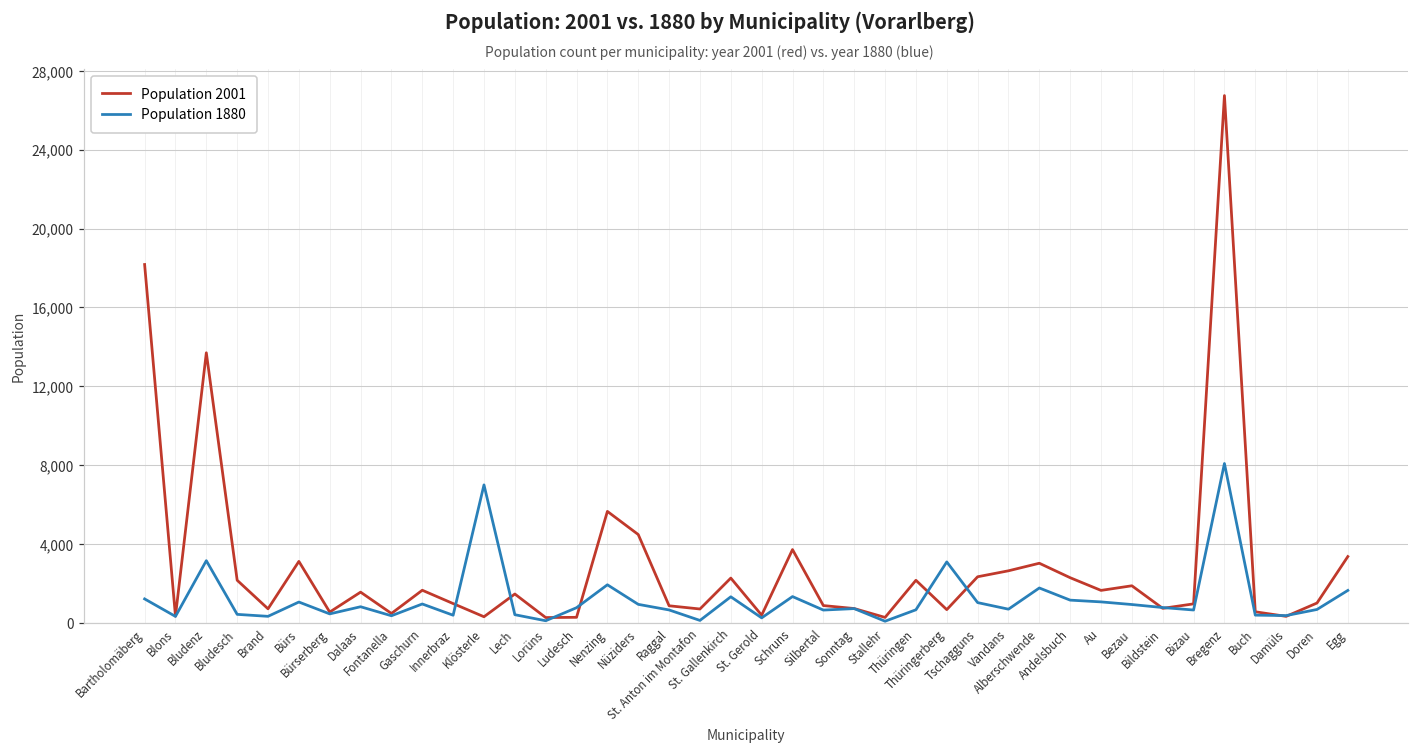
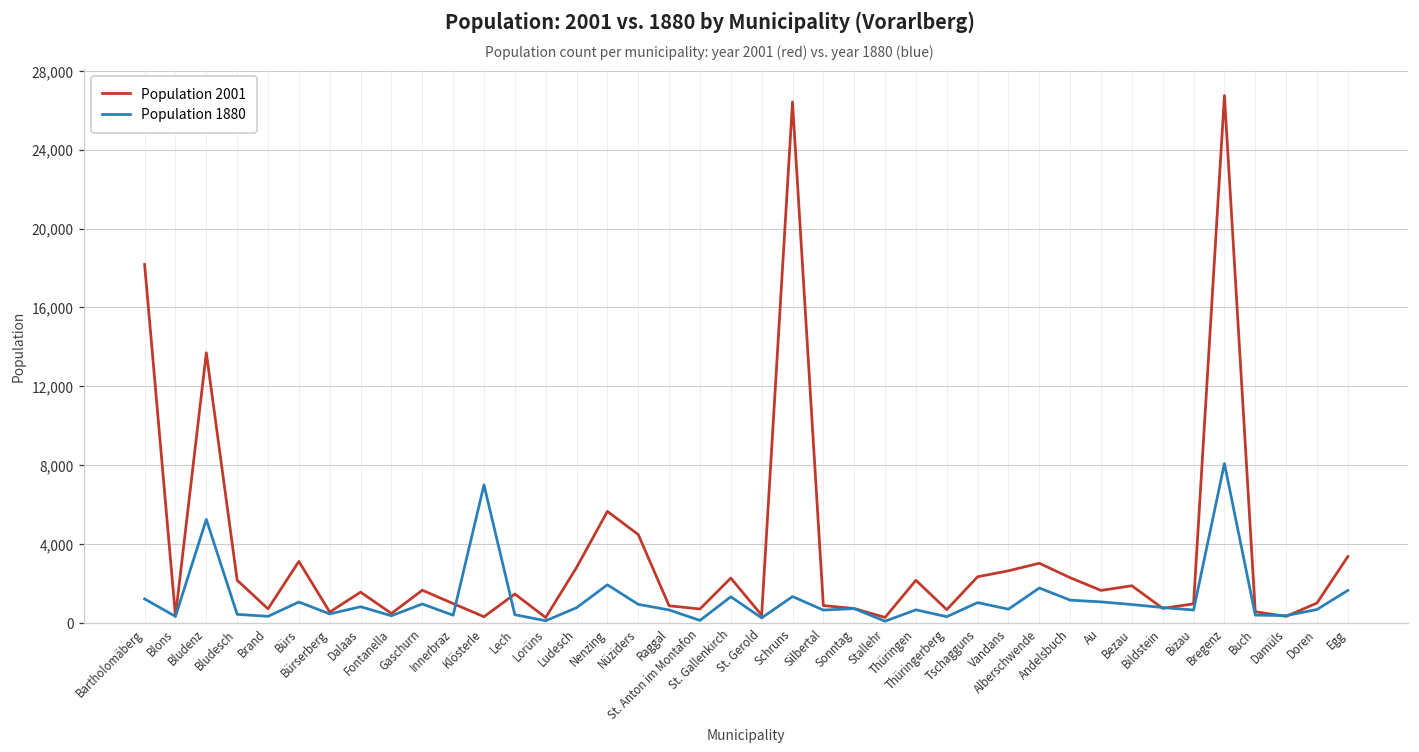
  {
    "Population 2001": {
      "Bartholomäberg": "18,200",
      "Bludenz": "13,700",
      "Bludesch": "2,200",
      "Brand": "700",
      "Bürs": "3,100",
      "Dalaas": "1,600",
      "Gaschurn": "1,700",
      "Innerbraz": "1,000",
      "Klösterle": "300",
      "Lech": "1,500",
      "Lorüns": "300",
-     "Ludesch": "300",
+     "Ludesch": "2,800",
      "Nenzing": "5,700",
      "Nüziders": "4,500",
      "Raggal": "900",
      "St. Anton im Montafon": "700",
      "St. Gallenkirch": "2,300",
-     "Schruns": "3,700",
+     "Schruns": "26,400",
      "Silbertal": "900",
      "Stallehr": "300",
      "Thüringen": "2,200",
      "Thüringerberg": "700",
      "Tschagguns": "2,300",
      "Vandans": "2,600",
      "Alberschwende": "3,000",
      "Andelsbuch": "2,300",
      "Au": "1,600",
      "Bezau": "1,900",
      "Bizau": "1,000",
      "Bregenz": "26,800",
      "Buch": "600",
      "Doren": "1,000",
      "Egg": "3,400"
    },
    "Population 1880": {
      "Bartholomäberg": "1,200",
-     "Bludenz": "3,200",
+     "Bludenz": "5,200",
      "Bludesch": "400",
      "Brand": "300",
      "Bürs": "1,100",
      "Dalaas": "800",
      "Gaschurn": "1,000",
      "Innerbraz": "400",
      "Klösterle": "7,000",
      "Lech": "400",
      "Lorüns": "100",
      "Ludesch": "800",
      "Nenzing": "1,900",
      "Nüziders": "900",
      "Raggal": "700",
      "St. Anton im Montafon": "100",
      "St. Gallenkirch": "1,300",
      "Schruns": "1,300",
      "Silbertal": "600",
      "Stallehr": "100",
      "Thüringen": "700",
-     "Thüringerberg": "3,100",
+     "Thüringerberg": "300",
      "Tschagguns": "1,000",
      "Vandans": "700",
      "Alberschwende": "1,800",
      "Andelsbuch": "1,100",
      "Au": "1,100",
      "Bezau": "900",
      "Bizau": "600",
      "Bregenz": "8,100",
      "Buch": "400",
      "Doren": "700",
      "Egg": "1,600"
    }
  }
